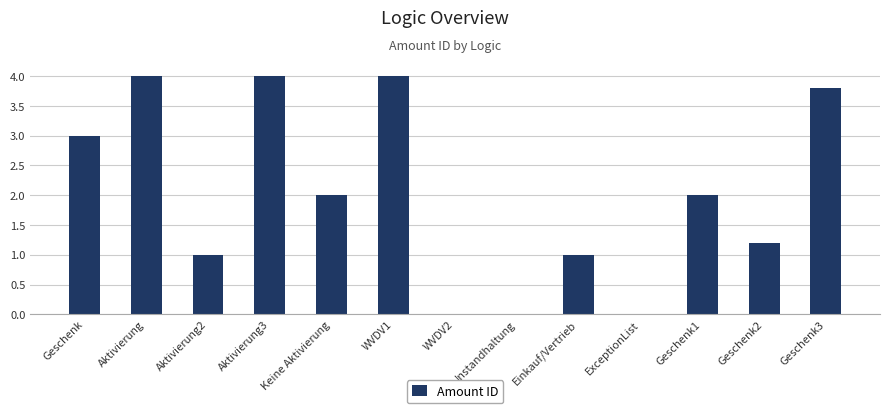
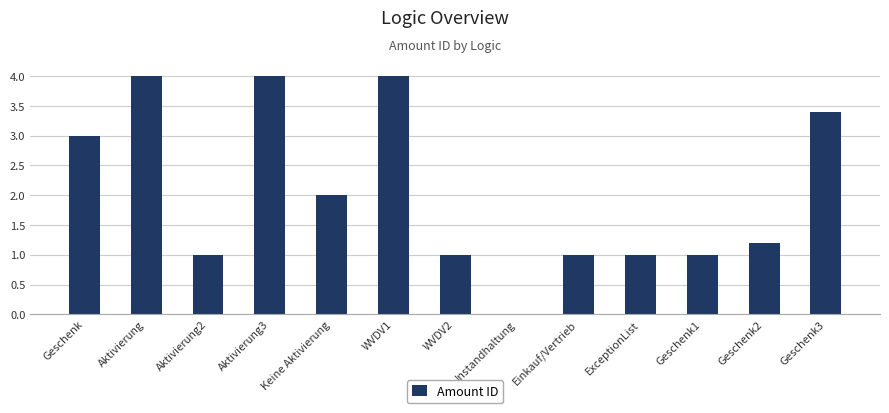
  {
    "Geschenk": 3.0,
    "Aktivierung": 4.0,
    "Aktivierung2": 1.0,
    "Aktivierung3": 4.0,
    "Keine Aktivierung": 2.0,
    "WVDV1": 4.0,
-   "WVDV2": 0,
+   "WVDV2": 1,
    "Instandhaltung": 0.0,
    "Einkauf/Vertrieb": 1.0,
-   "ExceptionList": 0,
-   "Geschenk1": 2,
+   "ExceptionList": 1,
+   "Geschenk1": 1,
    "Geschenk2": 1.2,
-   "Geschenk3": 3.8
+   "Geschenk3": 3.4
  }
